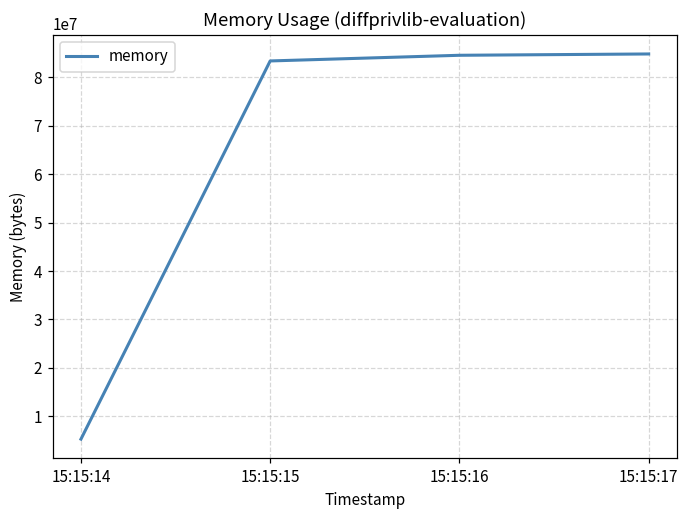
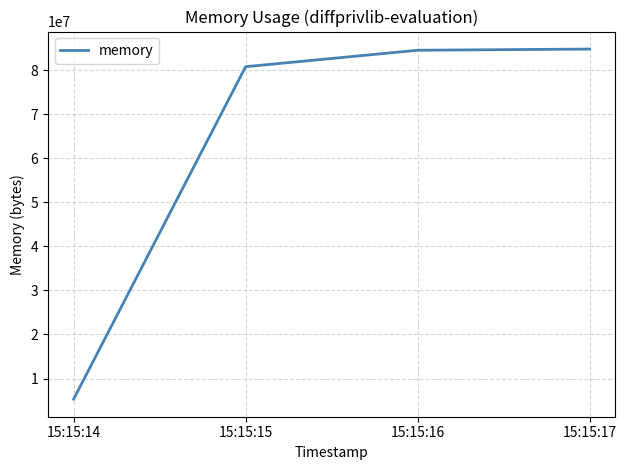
  {
    "15:15:14": 5000000,
-   "15:15:15": 83000000,
+   "15:15:15": 81000000,
    "15:15:16": 85000000,
    "15:15:17": 85000000
  }
